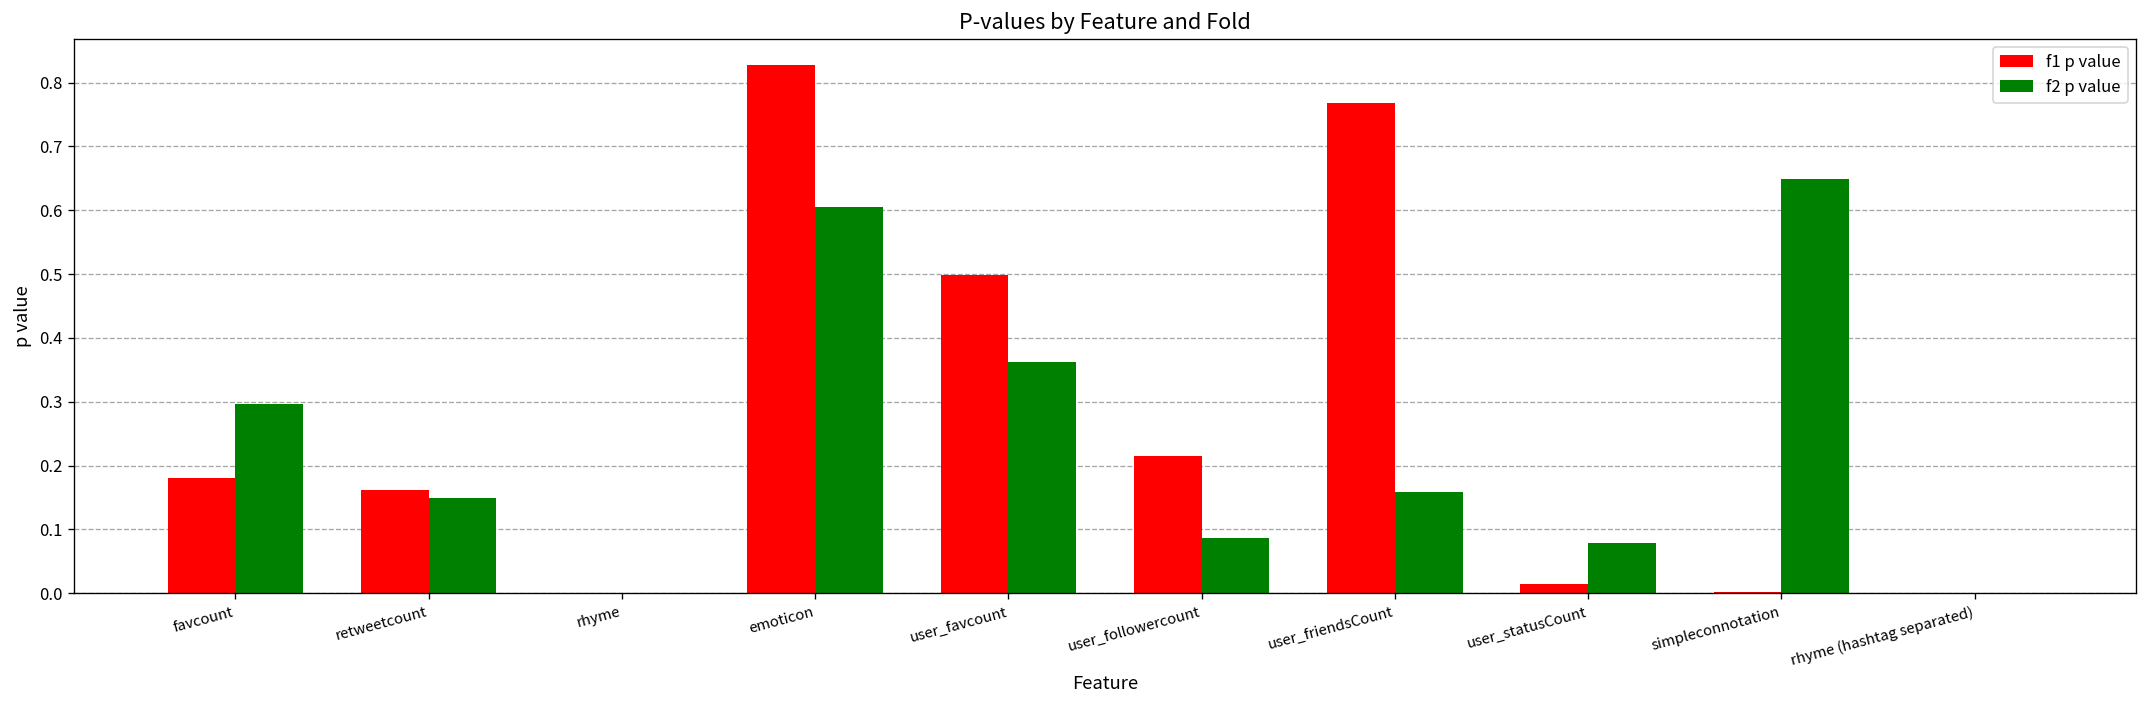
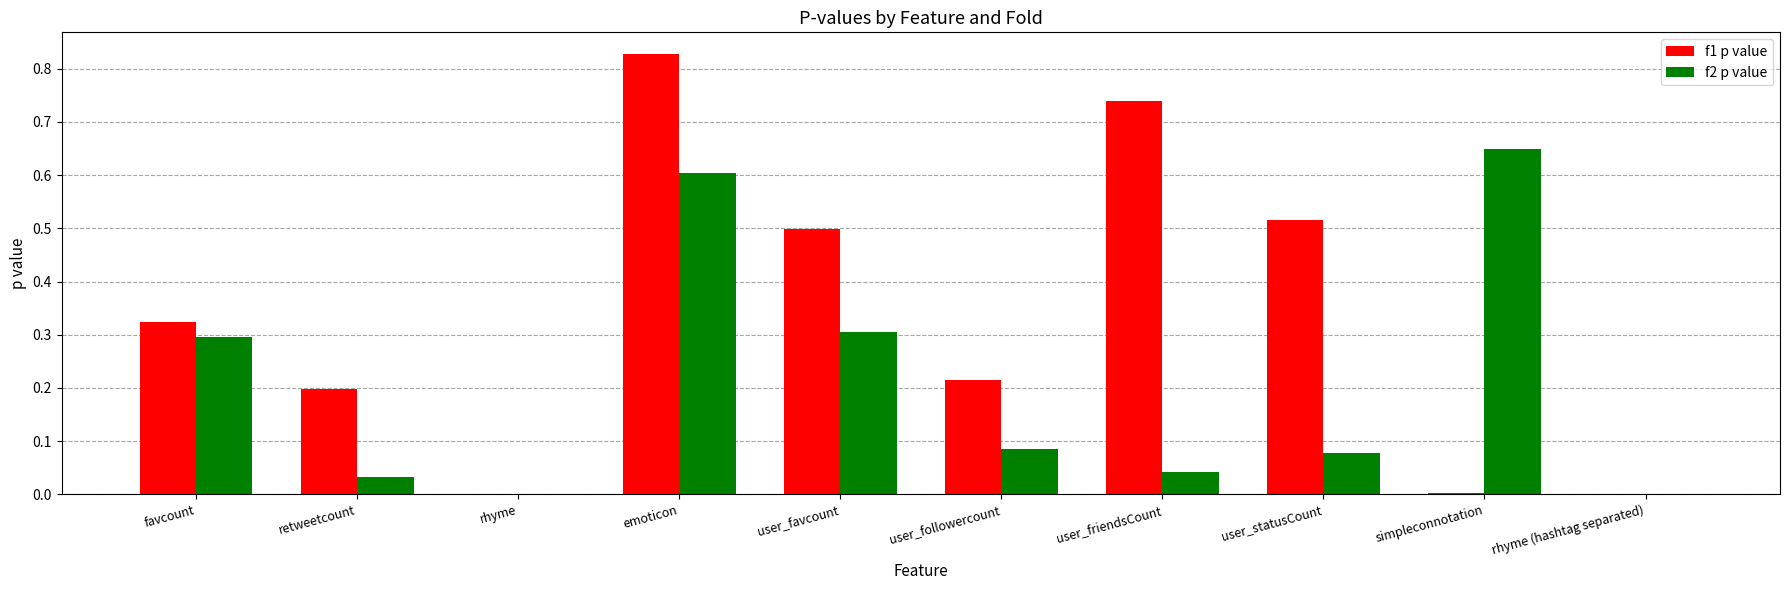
  {
    "f1 p value": {
-     "favcount": 0.18,
-     "retweetcount": 0.16,
+     "favcount": 0.32,
+     "retweetcount": 0.20,
      "emoticon": 0.83,
      "user_favcount": 0.50,
      "user_followercount": 0.21,
-     "user_friendsCount": 0.77,
-     "user_statusCount": 0.01
+     "user_friendsCount": 0.74,
+     "user_statusCount": 0.52
    },
    "f2 p value": {
      "favcount": 0.30,
-     "retweetcount": 0.15,
+     "retweetcount": 0.03,
      "emoticon": 0.60,
-     "user_favcount": 0.36,
+     "user_favcount": 0.31,
      "user_followercount": 0.09,
-     "user_friendsCount": 0.16,
+     "user_friendsCount": 0.04,
      "user_statusCount": 0.08,
      "simpleconnotation": 0.65
    }
  }
